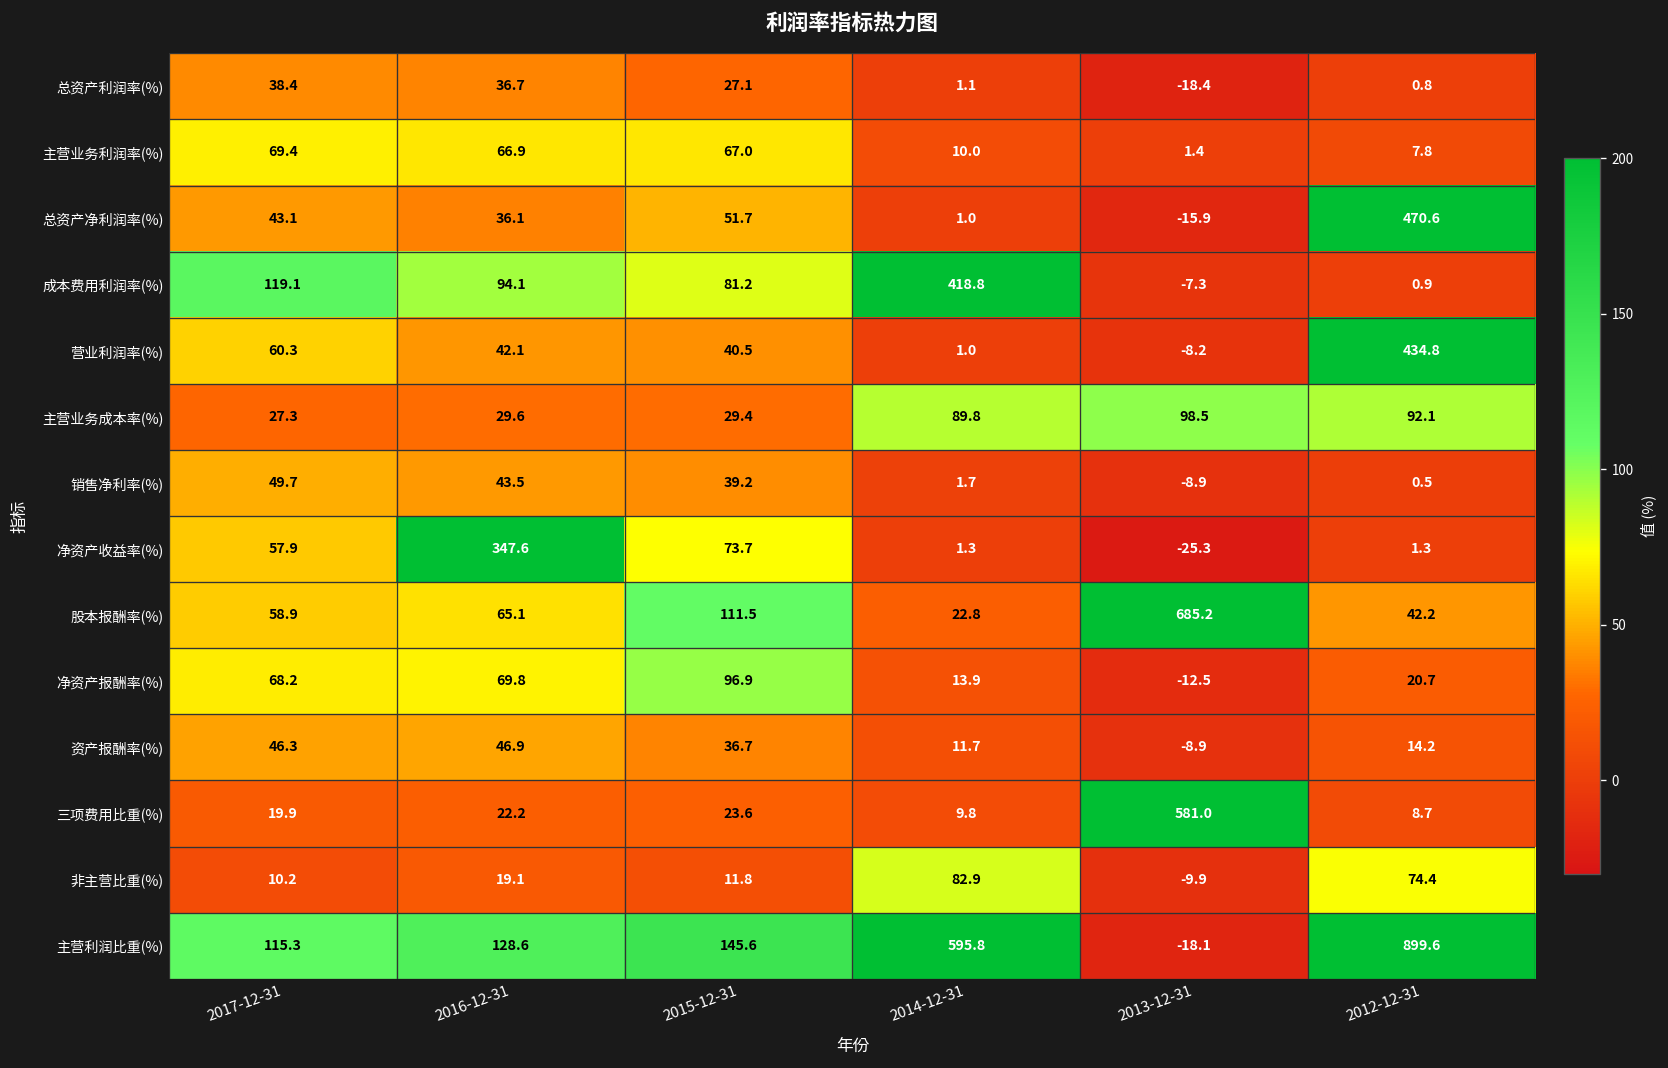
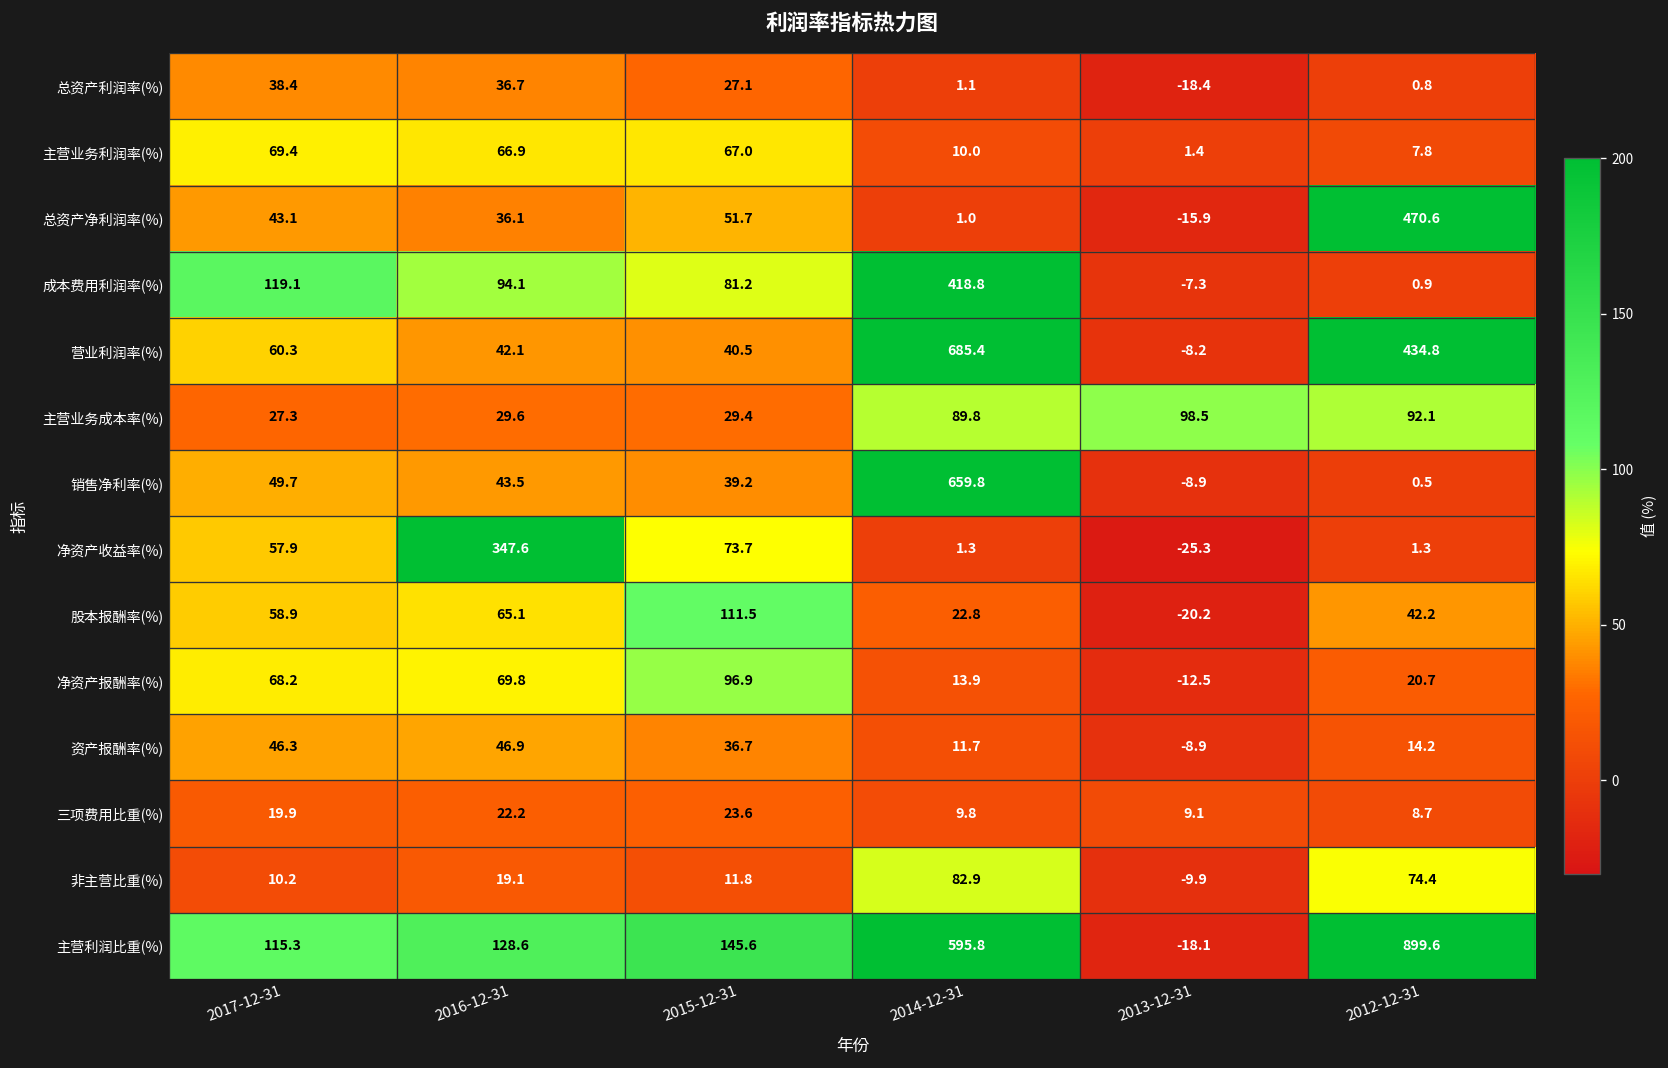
  {
    "总资产利润率(%)": {
      "2017-12-31": 38.4,
      "2016-12-31": 36.7,
      "2015-12-31": 27.1,
      "2014-12-31": 1.1,
      "2013-12-31": -18.4,
      "2012-12-31": 0.8
    },
    "主营业务利润率(%)": {
      "2017-12-31": 69.4,
      "2016-12-31": 66.9,
      "2015-12-31": 67.0,
      "2014-12-31": 10.0,
      "2013-12-31": 1.4,
      "2012-12-31": 7.8
    },
    "总资产净利润率(%)": {
      "2017-12-31": 43.1,
      "2016-12-31": 36.1,
      "2015-12-31": 51.7,
      "2014-12-31": 1.0,
      "2013-12-31": -15.9,
      "2012-12-31": 470.6
    },
    "成本费用利润率(%)": {
      "2017-12-31": 119.1,
      "2016-12-31": 94.1,
      "2015-12-31": 81.2,
      "2014-12-31": 418.8,
      "2013-12-31": -7.3,
      "2012-12-31": 0.9
    },
    "营业利润率(%)": {
      "2017-12-31": 60.3,
      "2016-12-31": 42.1,
      "2015-12-31": 40.5,
-     "2014-12-31": 1.0,
+     "2014-12-31": 685.4,
      "2013-12-31": -8.2,
      "2012-12-31": 434.8
    },
    "主营业务成本率(%)": {
      "2017-12-31": 27.3,
      "2016-12-31": 29.6,
      "2015-12-31": 29.4,
      "2014-12-31": 89.8,
      "2013-12-31": 98.5,
      "2012-12-31": 92.1
    },
    "销售净利率(%)": {
      "2017-12-31": 49.7,
      "2016-12-31": 43.5,
      "2015-12-31": 39.2,
-     "2014-12-31": 1.7,
+     "2014-12-31": 659.8,
      "2013-12-31": -8.9,
      "2012-12-31": 0.5
    },
    "净资产收益率(%)": {
      "2017-12-31": 57.9,
      "2016-12-31": 347.6,
      "2015-12-31": 73.7,
      "2014-12-31": 1.3,
      "2013-12-31": -25.3,
      "2012-12-31": 1.3
    },
    "股本报酬率(%)": {
      "2017-12-31": 58.9,
      "2016-12-31": 65.1,
      "2015-12-31": 111.5,
      "2014-12-31": 22.8,
-     "2013-12-31": 685.2,
+     "2013-12-31": -20.2,
      "2012-12-31": 42.2
    },
    "净资产报酬率(%)": {
      "2017-12-31": 68.2,
      "2016-12-31": 69.8,
      "2015-12-31": 96.9,
      "2014-12-31": 13.9,
      "2013-12-31": -12.5,
      "2012-12-31": 20.7
    },
    "资产报酬率(%)": {
      "2017-12-31": 46.3,
      "2016-12-31": 46.9,
      "2015-12-31": 36.7,
      "2014-12-31": 11.7,
      "2013-12-31": -8.9,
      "2012-12-31": 14.2
    },
    "三项费用比重(%)": {
      "2017-12-31": 19.9,
      "2016-12-31": 22.2,
      "2015-12-31": 23.6,
      "2014-12-31": 9.8,
-     "2013-12-31": 581.0,
+     "2013-12-31": 9.1,
      "2012-12-31": 8.7
    },
    "非主营比重(%)": {
      "2017-12-31": 10.2,
      "2016-12-31": 19.1,
      "2015-12-31": 11.8,
      "2014-12-31": 82.9,
      "2013-12-31": -9.9,
      "2012-12-31": 74.4
    },
    "主营利润比重(%)": {
      "2017-12-31": 115.3,
      "2016-12-31": 128.6,
      "2015-12-31": 145.6,
      "2014-12-31": 595.8,
      "2013-12-31": -18.1,
      "2012-12-31": 899.6
    }
  }
